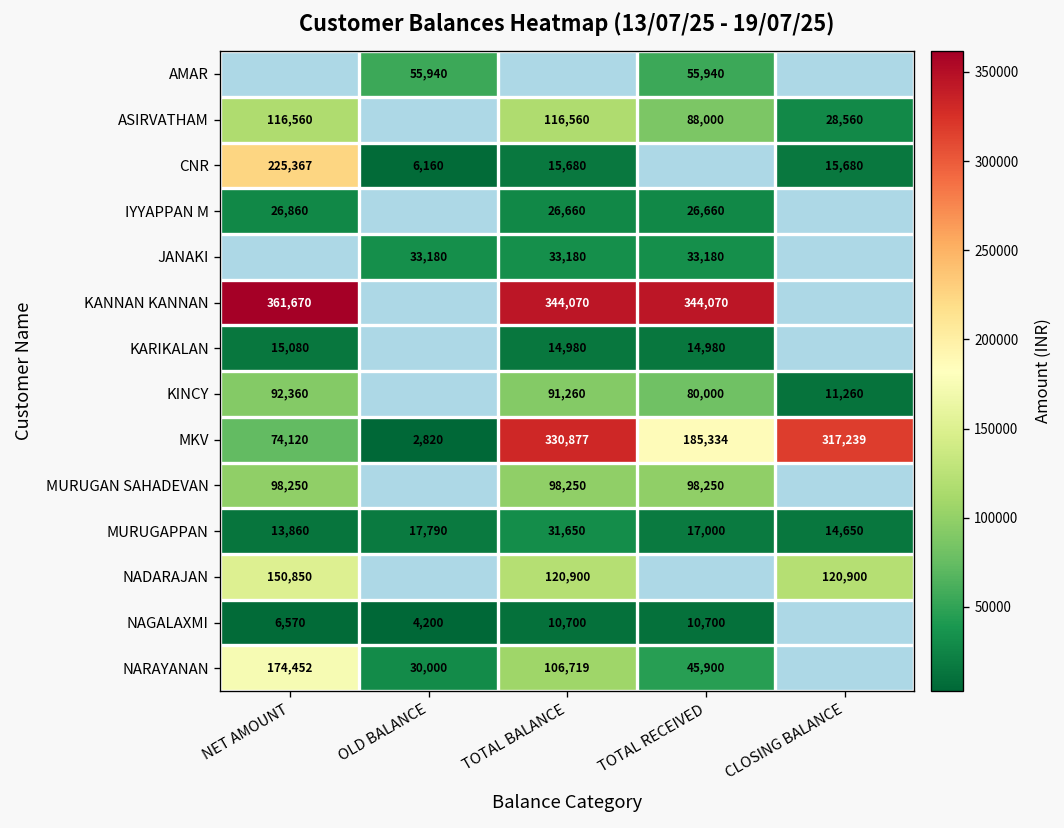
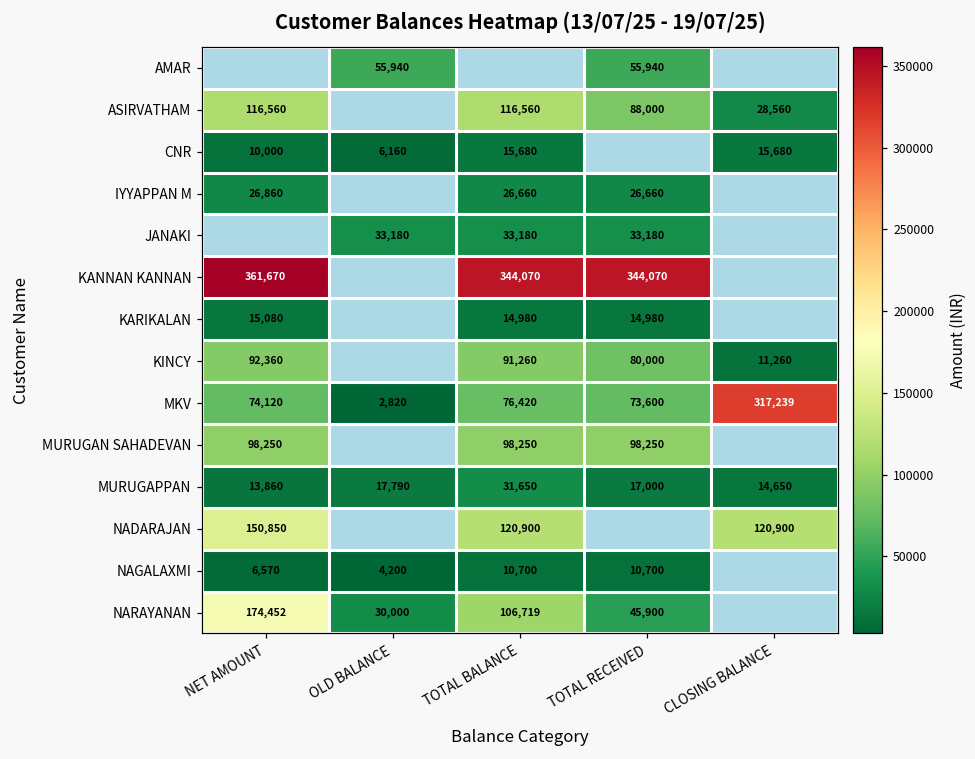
  {
    "AMAR": {
      "OLD BALANCE": "55,940",
      "TOTAL RECEIVED": "55,940"
    },
    "ASIRVATHAM": {
      "NET AMOUNT": "116,560",
      "TOTAL BALANCE": "116,560",
      "TOTAL RECEIVED": "88,000",
      "CLOSING BALANCE": "28,560"
    },
    "CNR": {
-     "NET AMOUNT": "225,367",
+     "NET AMOUNT": "10,000",
      "OLD BALANCE": "6,160",
      "TOTAL BALANCE": "15,680",
      "CLOSING BALANCE": "15,680"
    },
    "IYYAPPAN M": {
      "NET AMOUNT": "26,860",
      "TOTAL BALANCE": "26,660",
      "TOTAL RECEIVED": "26,660"
    },
    "JANAKI": {
      "OLD BALANCE": "33,180",
      "TOTAL BALANCE": "33,180",
      "TOTAL RECEIVED": "33,180"
    },
    "KANNAN KANNAN": {
      "NET AMOUNT": "361,670",
      "TOTAL BALANCE": "344,070",
      "TOTAL RECEIVED": "344,070"
    },
    "KARIKALAN": {
      "NET AMOUNT": "15,080",
      "TOTAL BALANCE": "14,980",
      "TOTAL RECEIVED": "14,980"
    },
    "KINCY": {
      "NET AMOUNT": "92,360",
      "TOTAL BALANCE": "91,260",
      "TOTAL RECEIVED": "80,000",
      "CLOSING BALANCE": "11,260"
    },
    "MKV": {
      "NET AMOUNT": "74,120",
      "OLD BALANCE": "2,820",
-     "TOTAL BALANCE": "330,877",
-     "TOTAL RECEIVED": "185,334",
+     "TOTAL BALANCE": "76,420",
+     "TOTAL RECEIVED": "73,600",
      "CLOSING BALANCE": "317,239"
    },
    "MURUGAN SAHADEVAN": {
      "NET AMOUNT": "98,250",
      "TOTAL BALANCE": "98,250",
      "TOTAL RECEIVED": "98,250"
    },
    "MURUGAPPAN": {
      "NET AMOUNT": "13,860",
      "OLD BALANCE": "17,790",
      "TOTAL BALANCE": "31,650",
      "TOTAL RECEIVED": "17,000",
      "CLOSING BALANCE": "14,650"
    },
    "NADARAJAN": {
      "NET AMOUNT": "150,850",
      "TOTAL BALANCE": "120,900",
      "CLOSING BALANCE": "120,900"
    },
    "NAGALAXMI": {
      "NET AMOUNT": "6,570",
      "OLD BALANCE": "4,200",
      "TOTAL BALANCE": "10,700",
      "TOTAL RECEIVED": "10,700"
    },
    "NARAYANAN": {
      "NET AMOUNT": "174,452",
      "OLD BALANCE": "30,000",
      "TOTAL BALANCE": "106,719",
      "TOTAL RECEIVED": "45,900"
    }
  }
